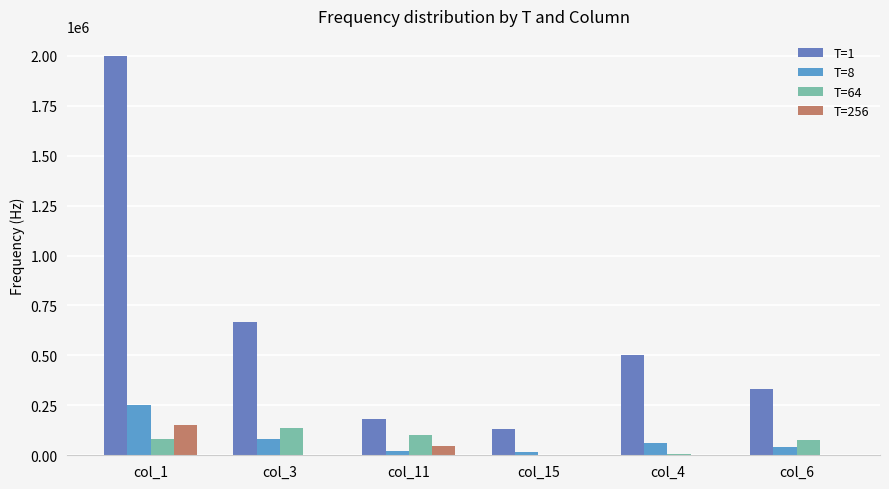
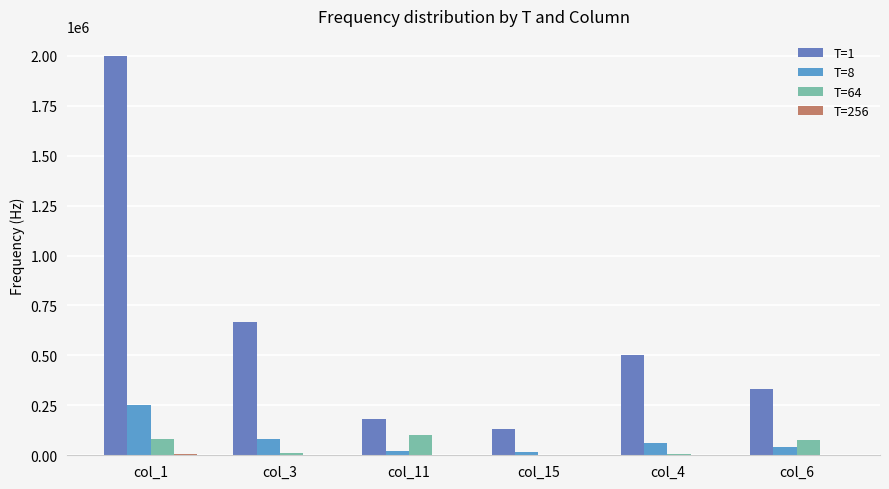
  {
    "T=64": {
      "col_1": 80000,
-     "col_3": 140000,
+     "col_3": 10000,
      "col_11": 100000,
      "col_6": 80000
    },
    "T=256": {
-     "col_1": 150000,
-     "col_11": 50000
+     "col_1": 10000,
+     "col_11": 0
    }
  }
